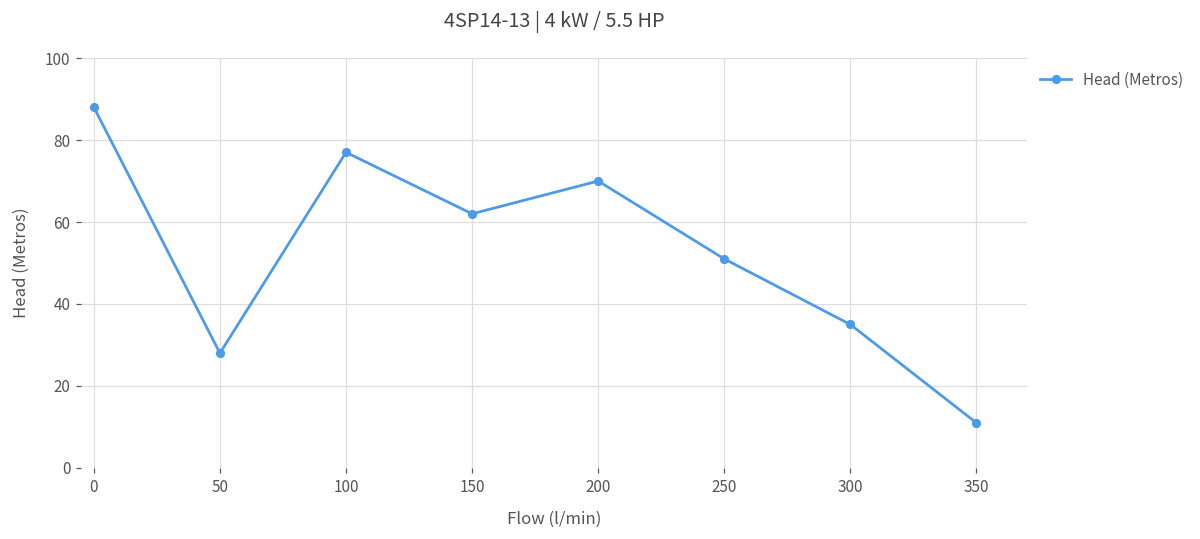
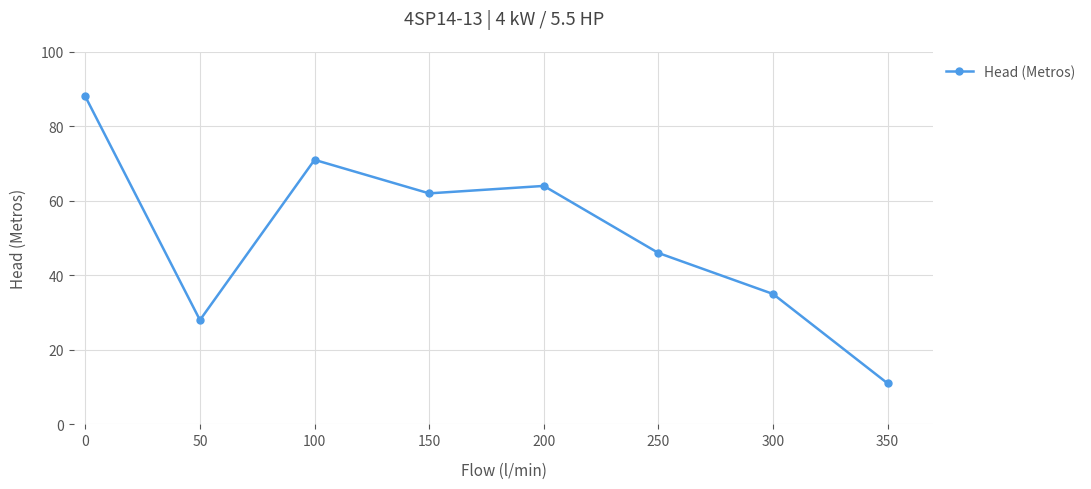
  {
    "0": 88,
    "50": 28,
-   "100": 77,
+   "100": 71,
    "150": 62,
-   "200": 70,
-   "250": 51,
+   "200": 64,
+   "250": 46,
    "300": 35,
    "350": 11
  }
